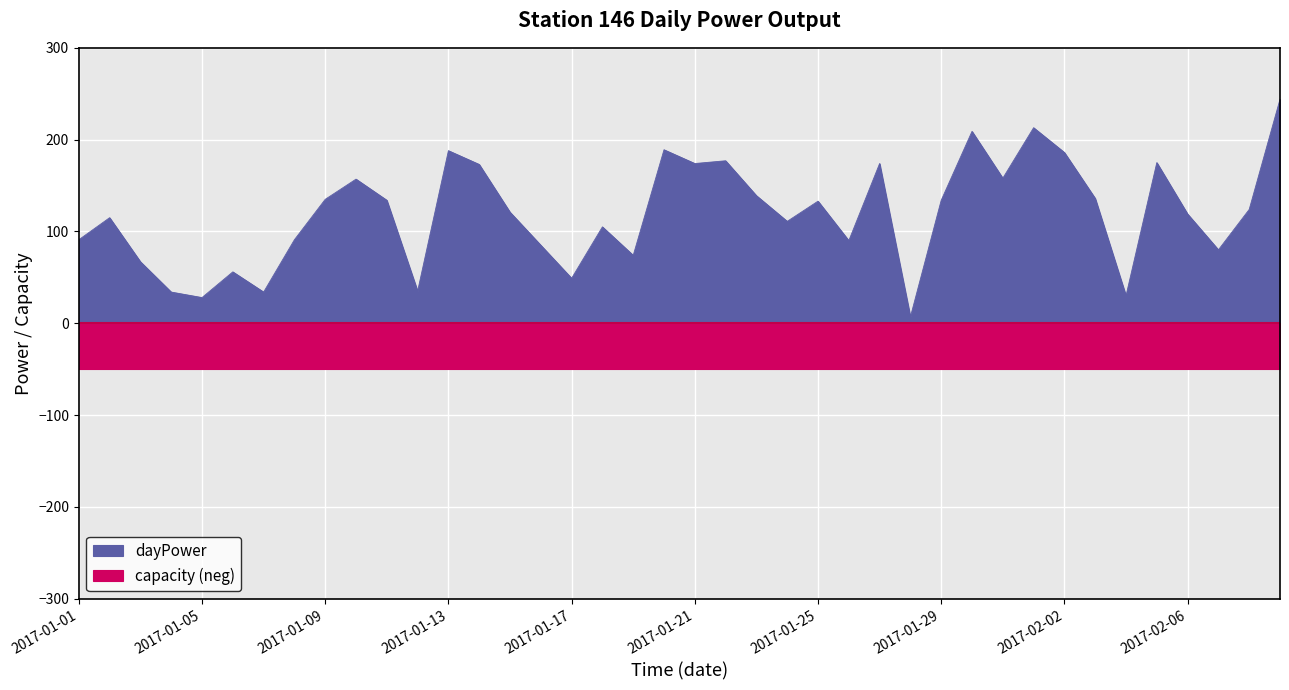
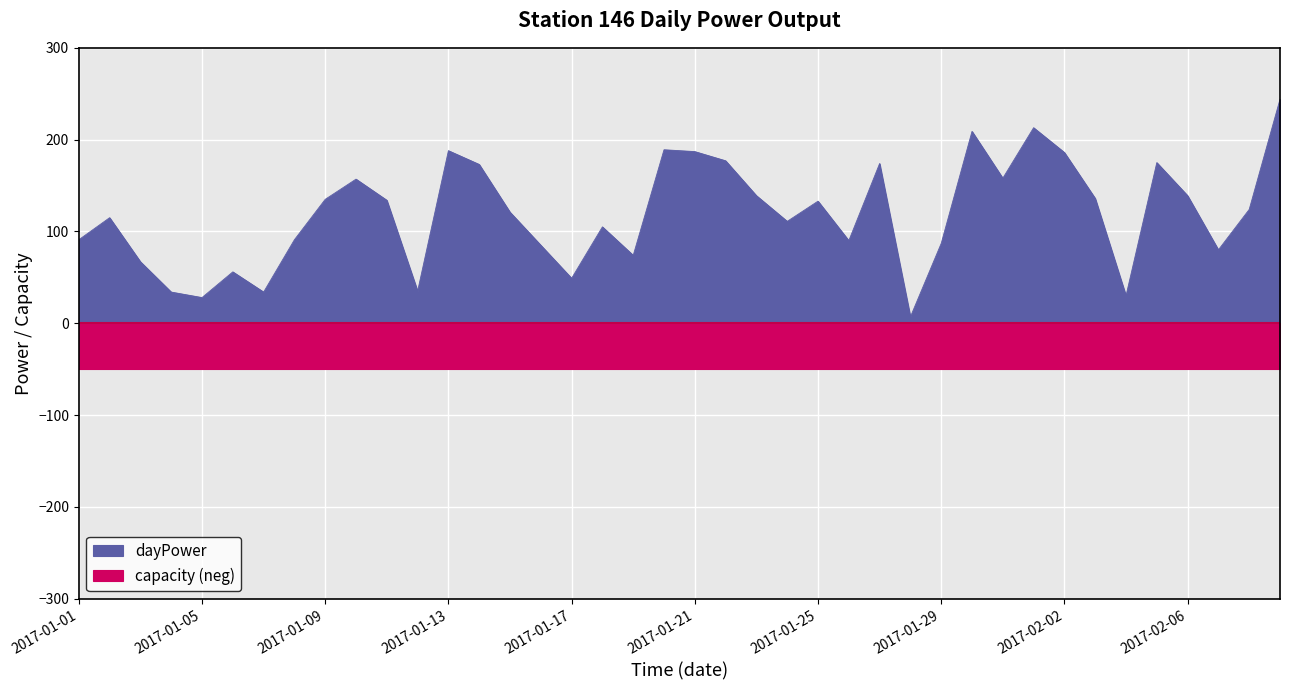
  {
    "dayPower": {
      "2017-01-01": 90,
      "2017-01-05": 30,
      "2017-01-09": 140,
      "2017-01-13": 190,
      "2017-01-17": 50,
-     "2017-01-21": 170,
+     "2017-01-21": 190,
      "2017-01-25": 130,
-     "2017-01-29": 130,
+     "2017-01-29": 90,
      "2017-02-02": 190,
-     "2017-02-06": 120
+     "2017-02-06": 140
    }
  }
